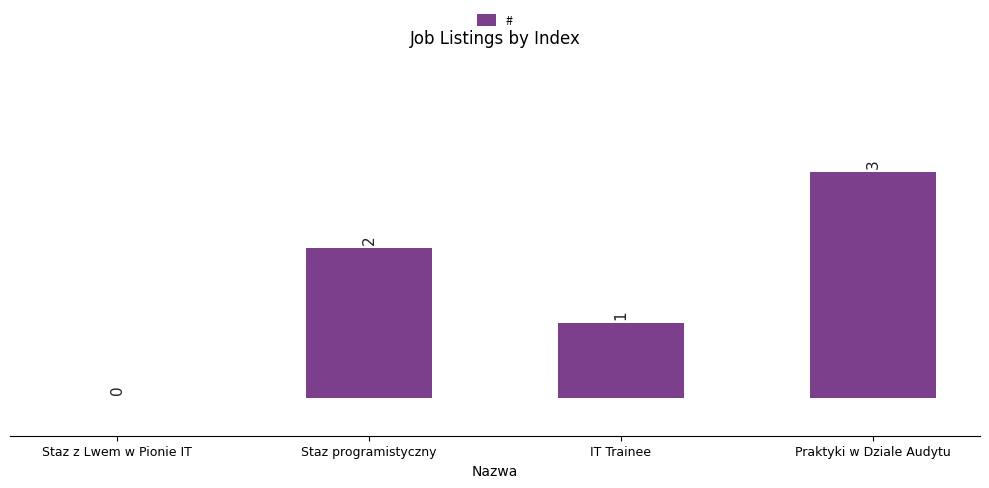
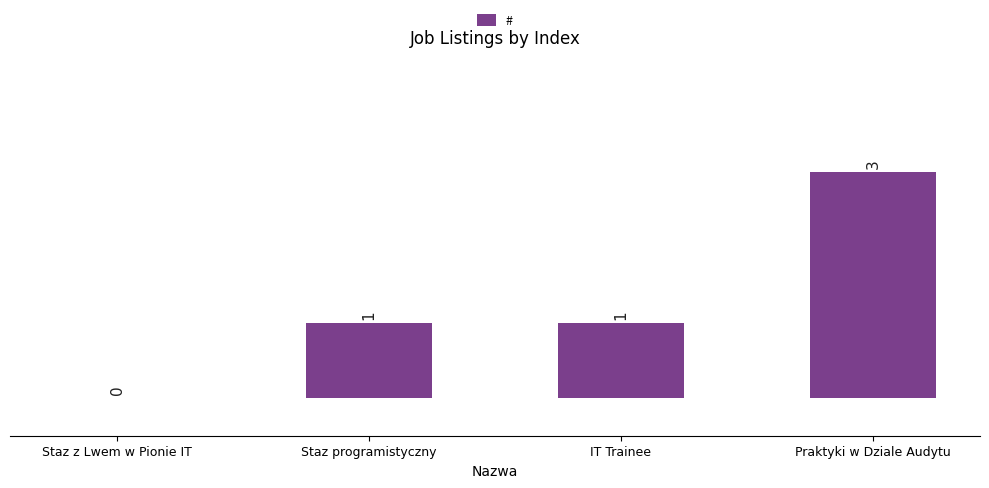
  {
    "Staz z Lwem w Pionie IT": 0,
-   "Staz programistyczny": 2,
+   "Staz programistyczny": 1,
    "IT Trainee": 1,
    "Praktyki w Dziale Audytu": 3
  }
